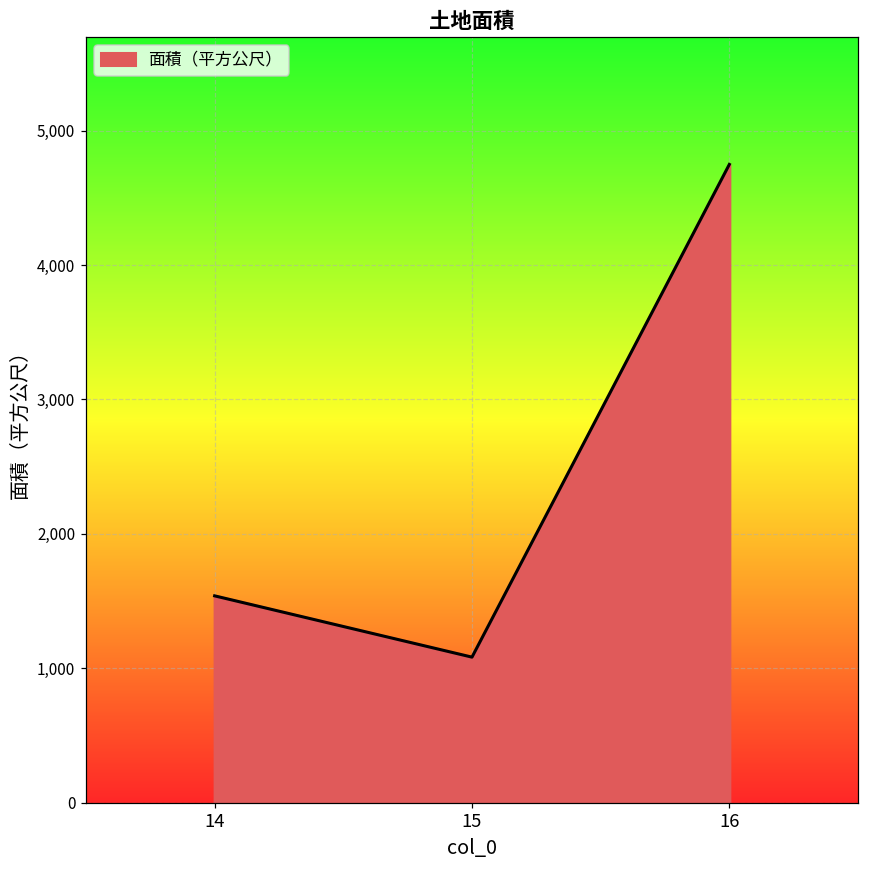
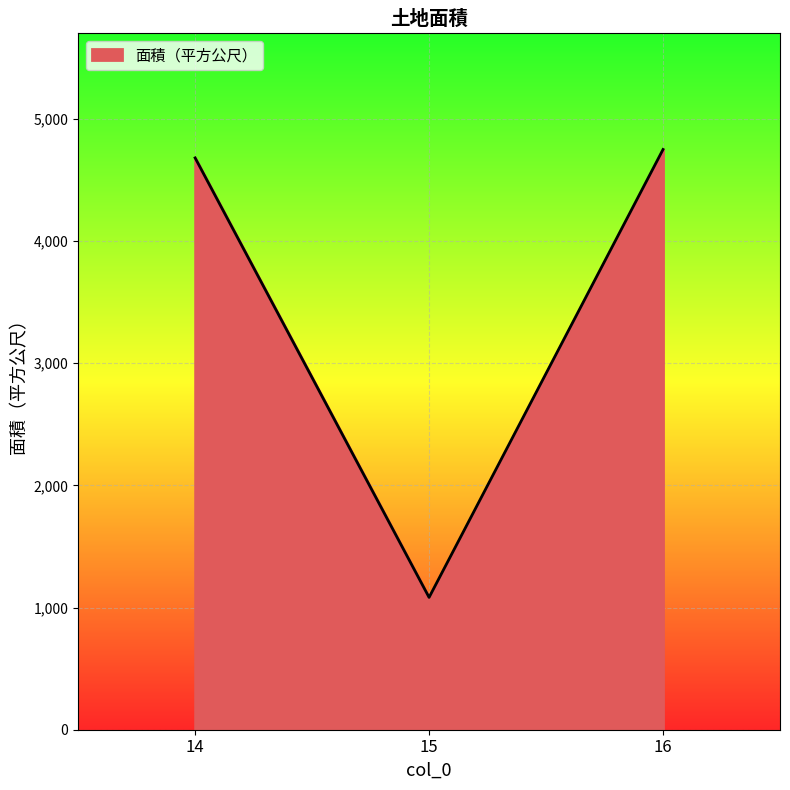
  {
-   "14": "1,540",
+   "14": "4,680",
    "15": "1,080",
    "16": "4,750"
  }
